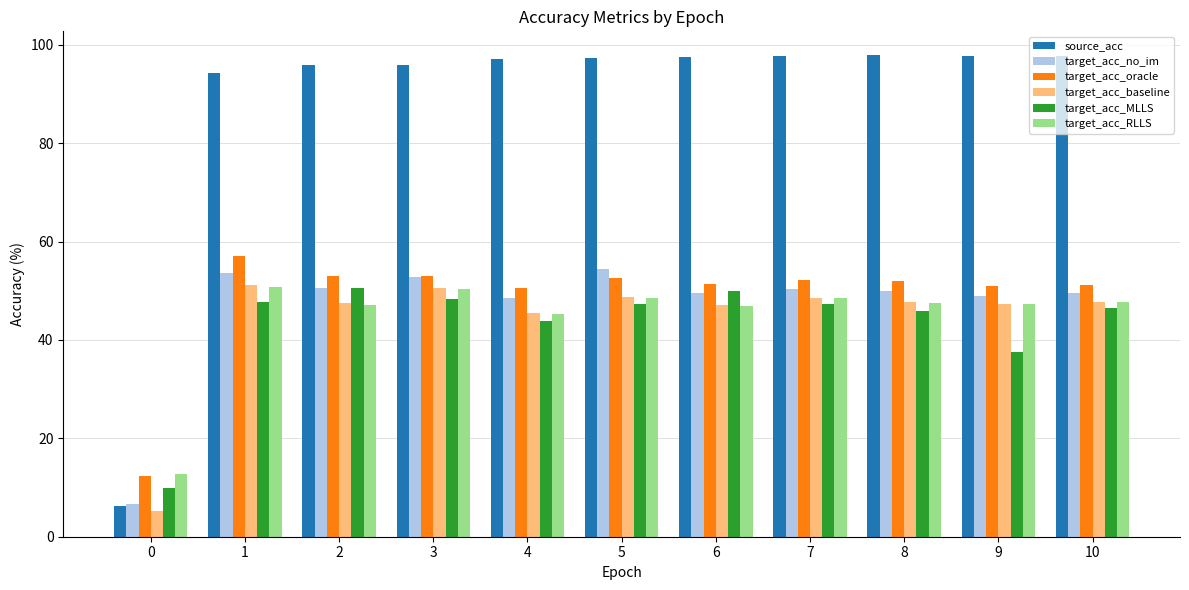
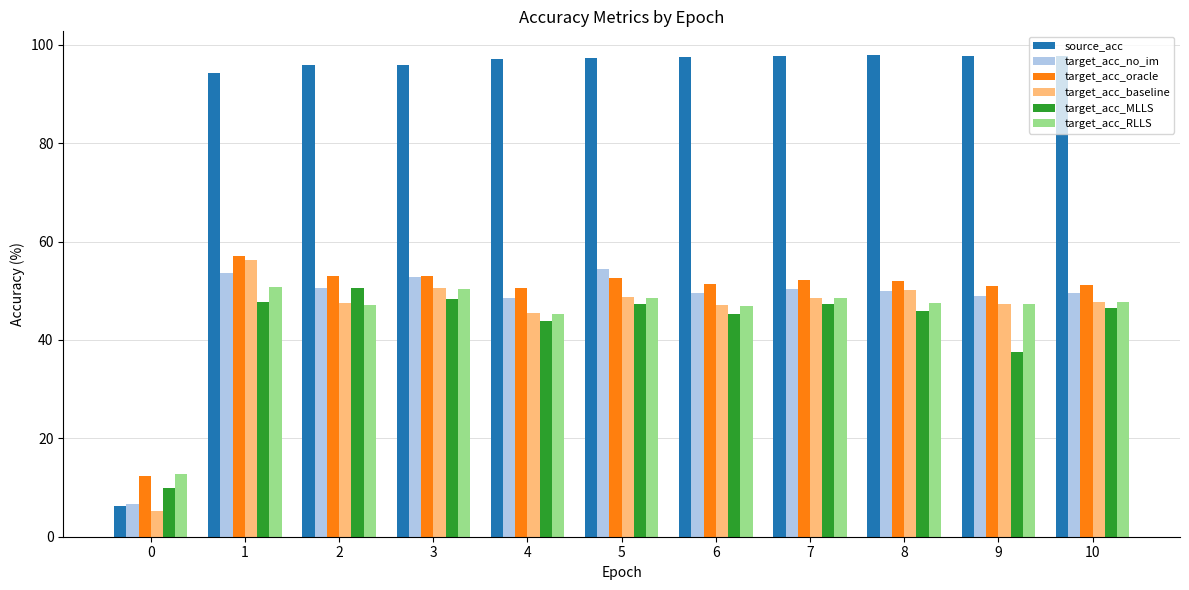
  {
    "source_acc": {
      "0": 6,
      "1": 94,
      "2": 96,
      "3": 96,
      "4": 97,
      "5": 97,
      "6": 98,
      "7": 98,
      "8": 98,
      "9": 98
    },
    "target_acc_no_im": {
      "0": 7,
      "1": 54,
      "2": 51,
      "3": 53,
      "4": 48,
      "5": 54,
      "6": 50,
      "7": 50,
      "8": 50,
      "9": 49,
      "10": 50
    },
    "target_acc_oracle": {
      "0": 12,
      "1": 57,
      "2": 53,
      "3": 53,
      "4": 50,
      "5": 53,
      "6": 51,
      "7": 52,
      "8": 52,
      "9": 51,
      "10": 51
    },
    "target_acc_baseline": {
      "0": 5,
-     "1": 51,
+     "1": 56,
      "2": 47,
      "3": 51,
      "4": 45,
      "5": 49,
      "6": 47,
      "7": 49,
-     "8": 48,
+     "8": 50,
      "9": 47,
      "10": 48
    },
    "target_acc_MLLS": {
      "0": 10,
      "1": 48,
      "2": 51,
      "3": 48,
      "4": 44,
      "5": 47,
-     "6": 50,
+     "6": 45,
      "7": 47,
      "8": 46,
      "9": 37,
      "10": 46
    },
    "target_acc_RLLS": {
      "0": 13,
      "1": 51,
      "2": 47,
      "3": 50,
      "4": 45,
      "5": 49,
      "6": 47,
      "7": 49,
      "8": 47,
      "9": 47,
      "10": 48
    }
  }
